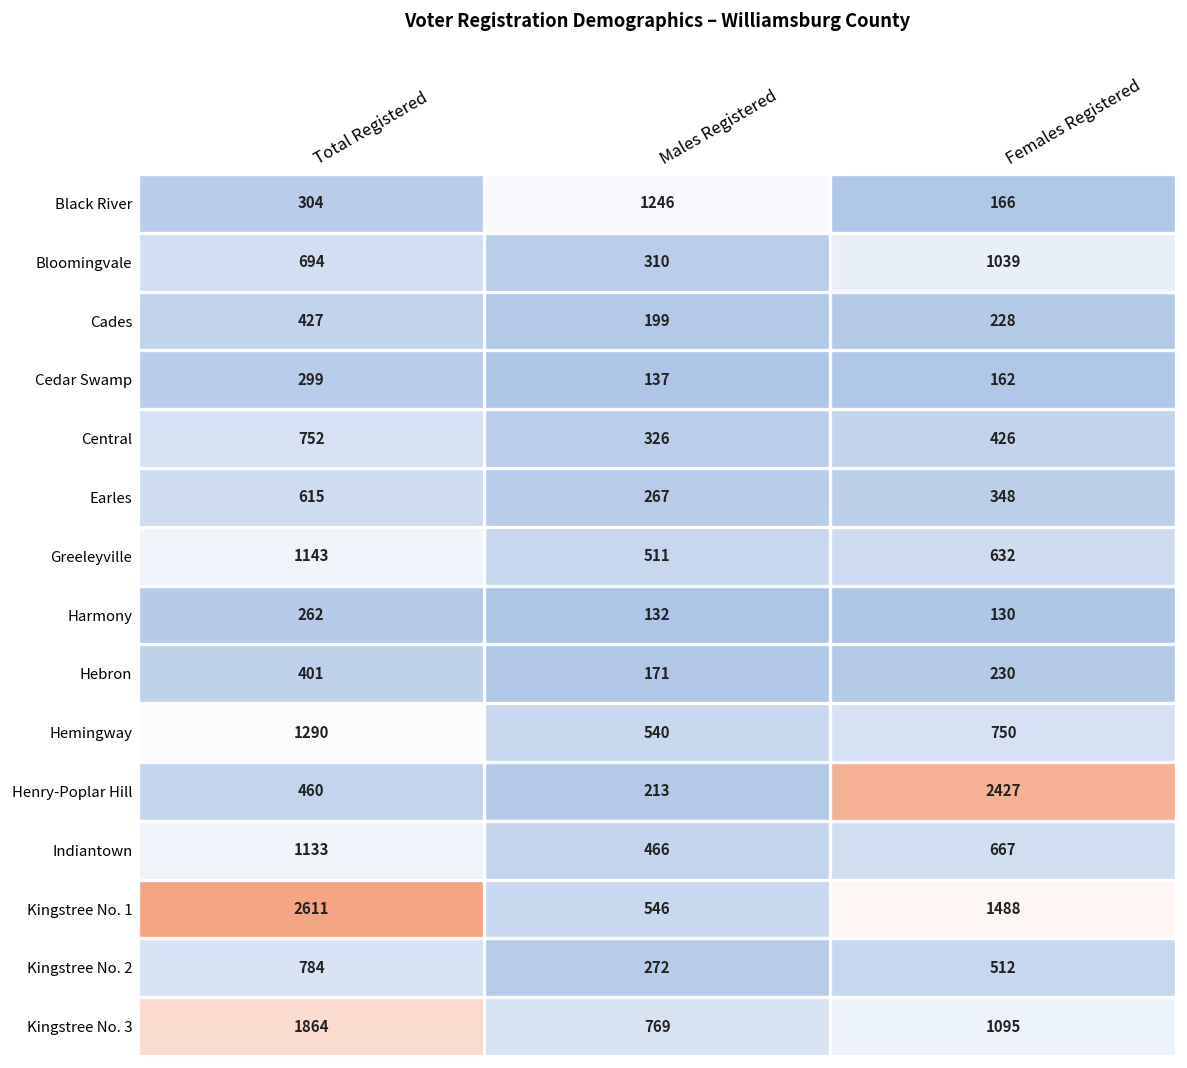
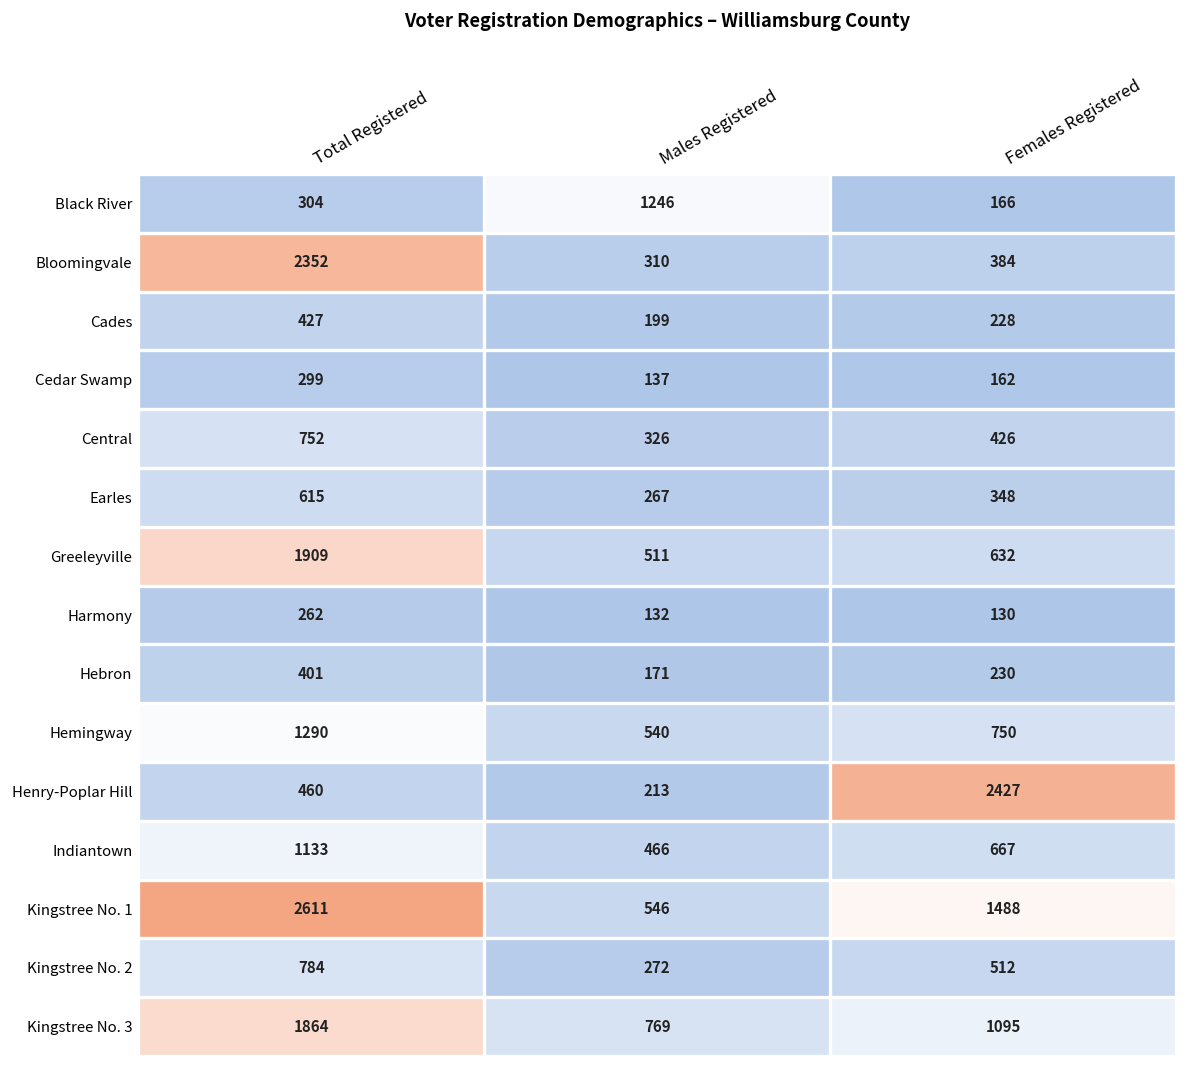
  {
    "Black River": {
      "Total Registered": 304,
      "Males Registered": 1246,
      "Females Registered": 166
    },
    "Bloomingvale": {
-     "Total Registered": 694,
+     "Total Registered": 2352,
      "Males Registered": 310,
-     "Females Registered": 1039
+     "Females Registered": 384
    },
    "Cades": {
      "Total Registered": 427,
      "Males Registered": 199,
      "Females Registered": 228
    },
    "Cedar Swamp": {
      "Total Registered": 299,
      "Males Registered": 137,
      "Females Registered": 162
    },
    "Central": {
      "Total Registered": 752,
      "Males Registered": 326,
      "Females Registered": 426
    },
    "Earles": {
      "Total Registered": 615,
      "Males Registered": 267,
      "Females Registered": 348
    },
    "Greeleyville": {
-     "Total Registered": 1143,
+     "Total Registered": 1909,
      "Males Registered": 511,
      "Females Registered": 632
    },
    "Harmony": {
      "Total Registered": 262,
      "Males Registered": 132,
      "Females Registered": 130
    },
    "Hebron": {
      "Total Registered": 401,
      "Males Registered": 171,
      "Females Registered": 230
    },
    "Hemingway": {
      "Total Registered": 1290,
      "Males Registered": 540,
      "Females Registered": 750
    },
    "Henry-Poplar Hill": {
      "Total Registered": 460,
      "Males Registered": 213,
      "Females Registered": 2427
    },
    "Indiantown": {
      "Total Registered": 1133,
      "Males Registered": 466,
      "Females Registered": 667
    },
    "Kingstree No. 1": {
      "Total Registered": 2611,
      "Males Registered": 546,
      "Females Registered": 1488
    },
    "Kingstree No. 2": {
      "Total Registered": 784,
      "Males Registered": 272,
      "Females Registered": 512
    },
    "Kingstree No. 3": {
      "Total Registered": 1864,
      "Males Registered": 769,
      "Females Registered": 1095
    }
  }
